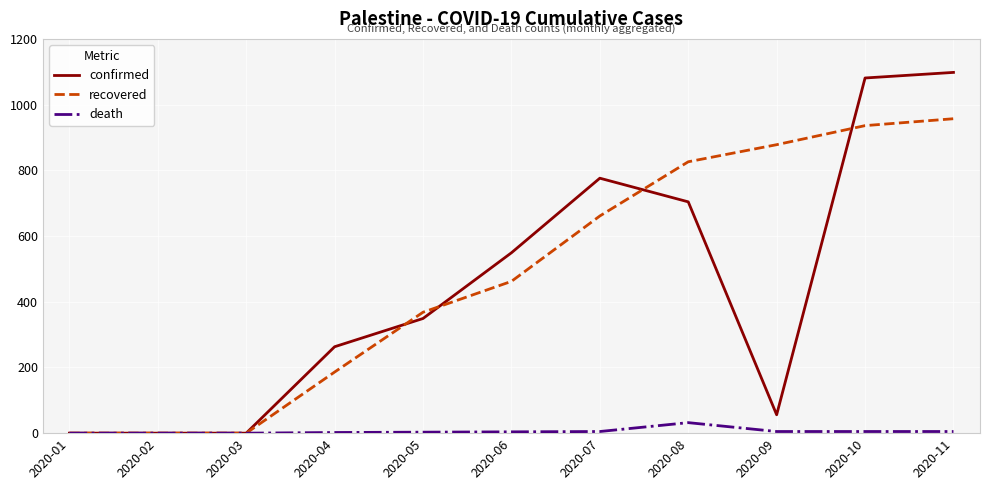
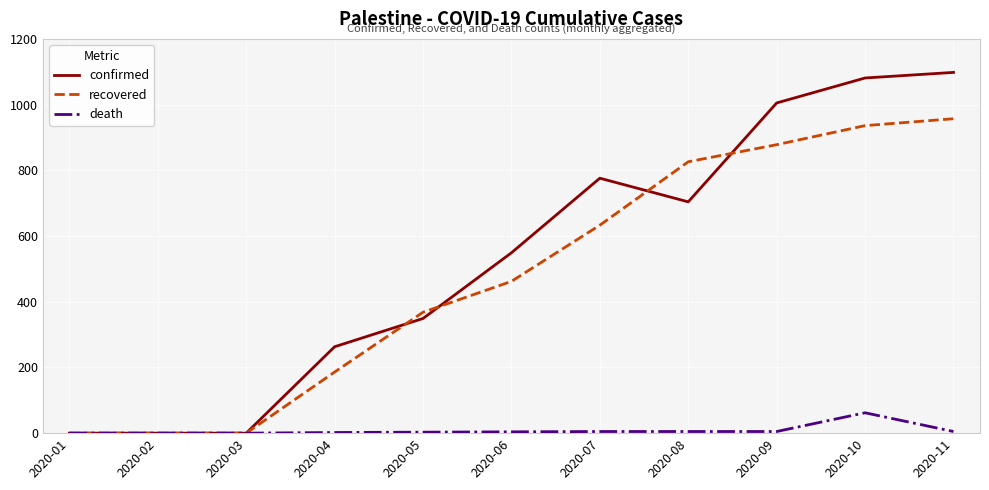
  {
    "confirmed": {
      "2020-04": 260,
      "2020-05": 350,
      "2020-06": 550,
      "2020-07": 780,
      "2020-08": 700,
-     "2020-09": 60,
+     "2020-09": 1010,
      "2020-10": 1080,
      "2020-11": 1100
    },
    "recovered": {
      "2020-04": 190,
      "2020-05": 370,
      "2020-06": 460,
-     "2020-07": 660,
+     "2020-07": 630,
      "2020-08": 830,
      "2020-09": 880,
      "2020-10": 940,
      "2020-11": 960
    },
    "death": {
      "2020-04": 0,
      "2020-05": 0,
      "2020-06": 0,
      "2020-07": 10,
-     "2020-08": 30,
+     "2020-08": 10,
      "2020-09": 10,
-     "2020-10": 10,
+     "2020-10": 60,
      "2020-11": 10
    }
  }
